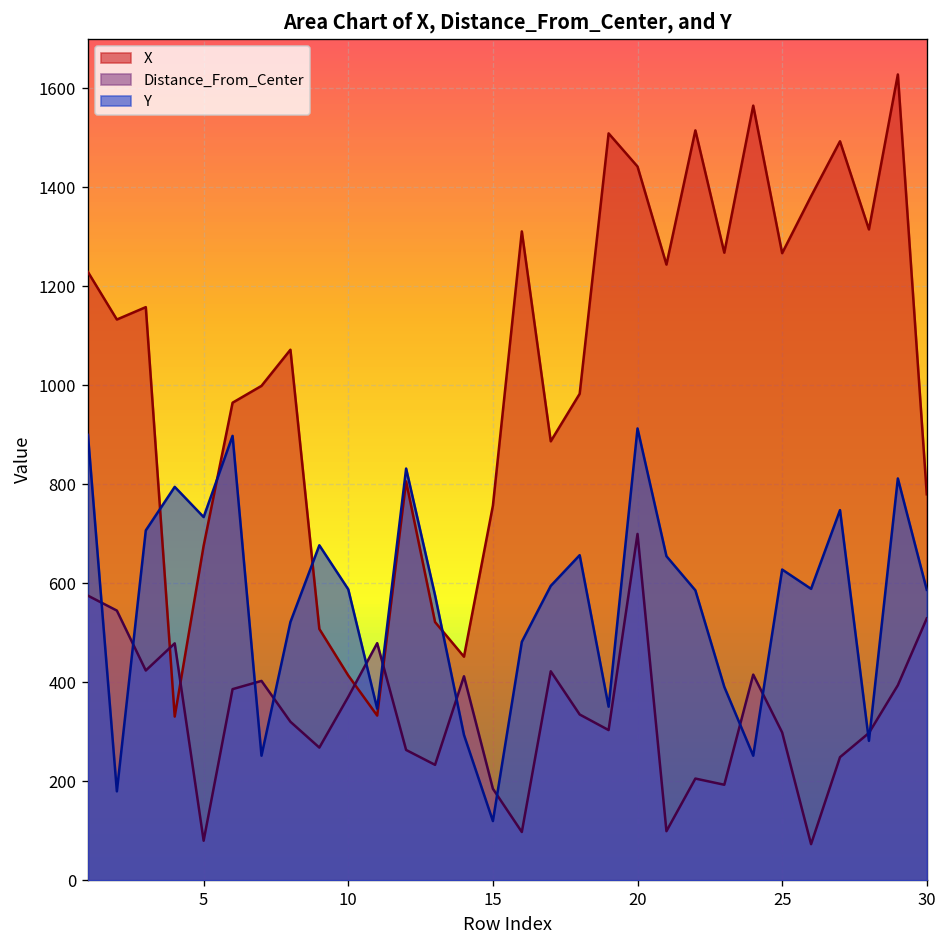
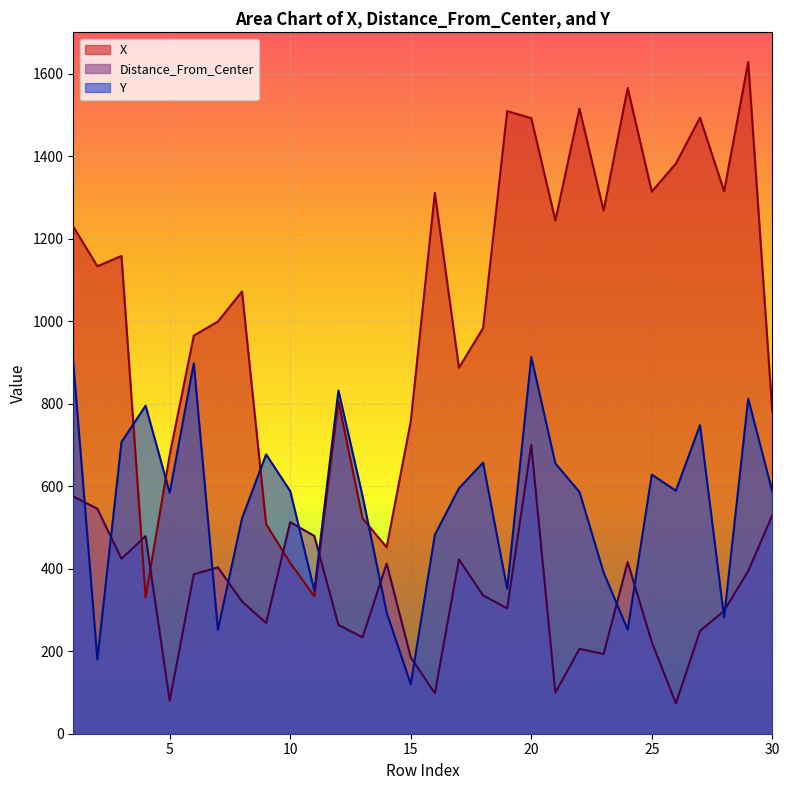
  {
    "X": {
      "5": 680,
      "10": 410,
      "15": 760,
-     "20": 1440,
-     "25": 1270,
+     "20": 1490,
+     "25": 1310,
      "30": 780
    },
    "Distance_From_Center": {
      "5": 80,
-     "10": 370,
+     "10": 510,
      "15": 190,
      "20": 700,
-     "25": 300,
+     "25": 220,
      "30": 530
    },
    "Y": {
-     "5": 730,
+     "5": 580,
      "10": 590,
      "15": 120,
      "20": 910,
      "25": 630,
      "30": 590
    }
  }
